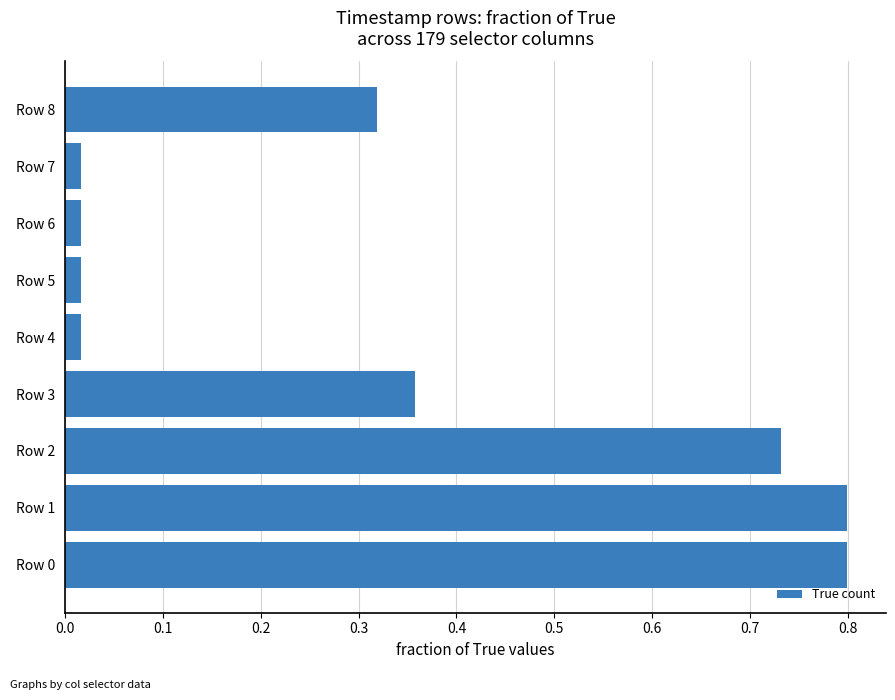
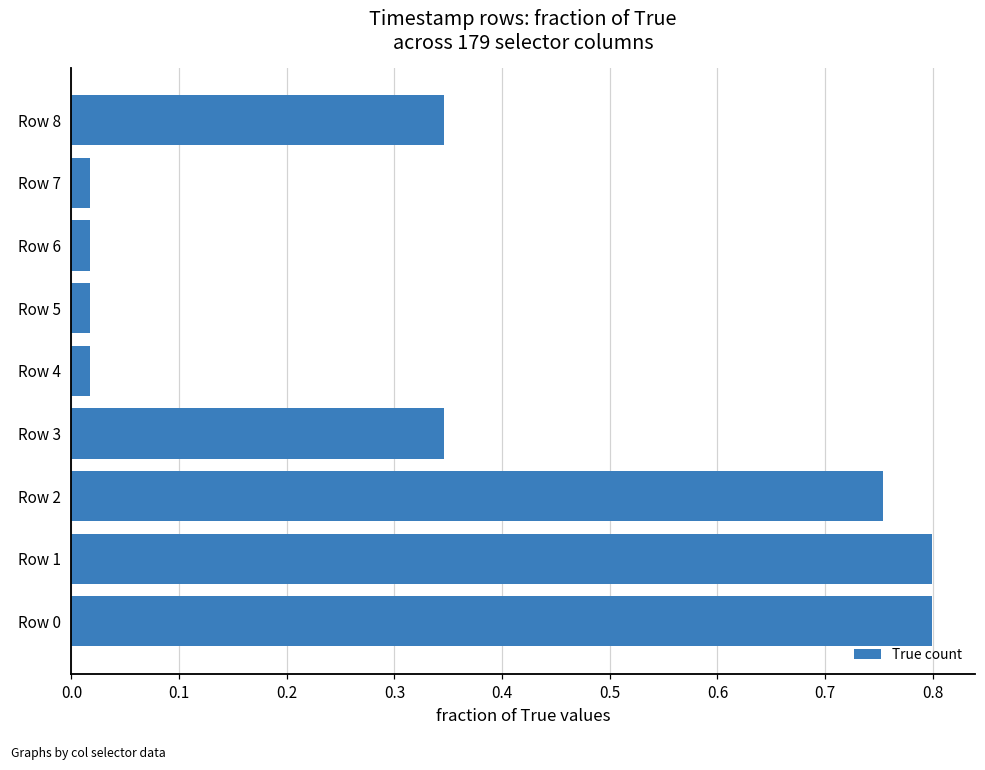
  {
-   "Row 8": 0.32,
+   "Row 8": 0.35,
    "Row 7": 0.02,
    "Row 6": 0.02,
    "Row 5": 0.02,
    "Row 4": 0.02,
-   "Row 3": 0.36,
-   "Row 2": 0.73,
+   "Row 3": 0.35,
+   "Row 2": 0.75,
    "Row 1": 0.80,
    "Row 0": 0.80
  }
